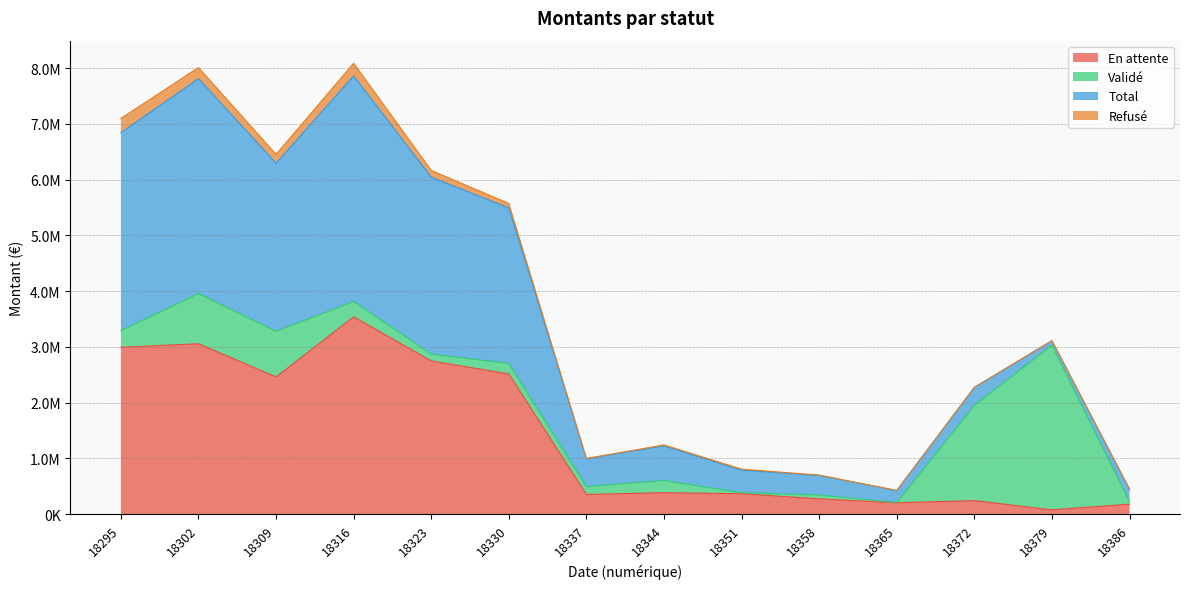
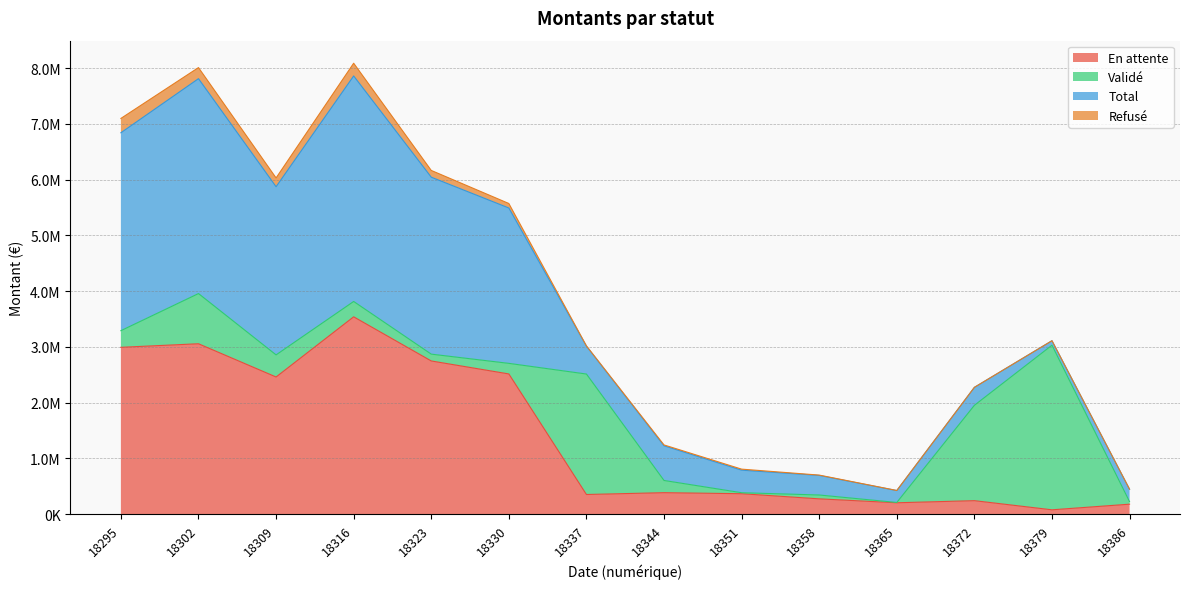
  {
    "Validé": {
      "18295": 300000,
      "18302": 900000,
-     "18309": 800000,
+     "18309": 400000,
      "18316": 300000,
      "18323": 100000,
      "18330": 200000,
-     "18337": 100000,
+     "18337": 2200000,
      "18344": 200000,
      "18358": 100000,
      "18372": 1700000,
      "18379": 3000000
    },
    "Total": {
      "18295": 3500000,
      "18302": 3900000,
      "18309": 3000000,
      "18316": 4000000,
      "18323": 3200000,
      "18330": 2800000
    }
  }
